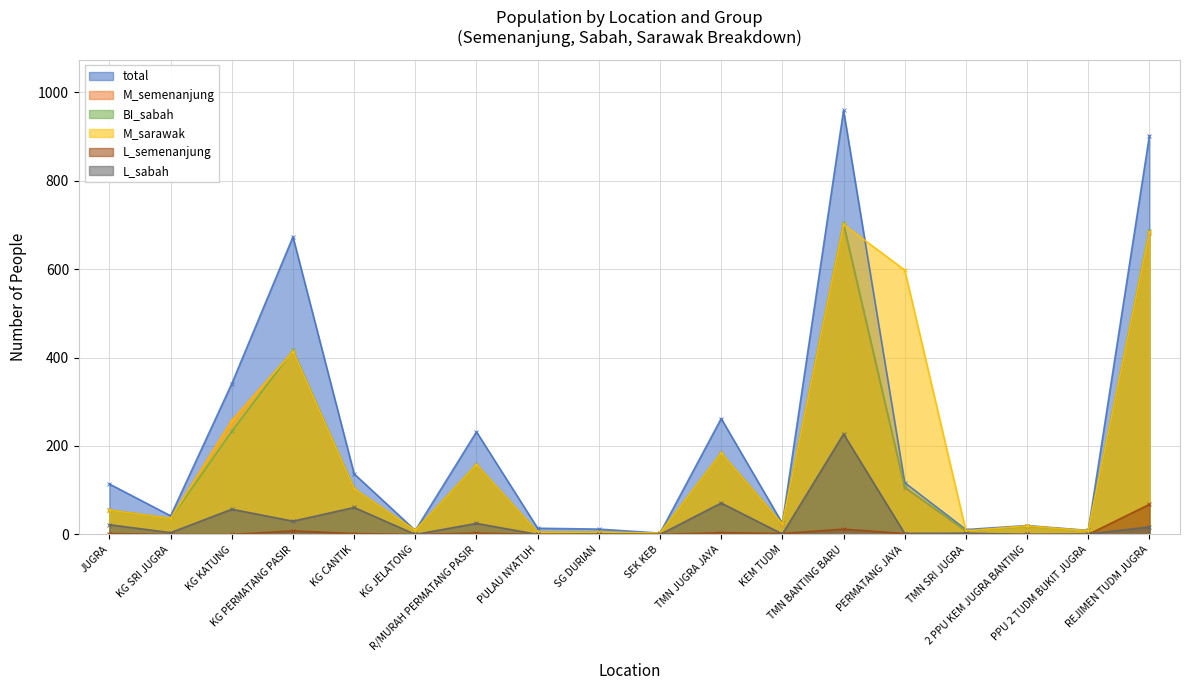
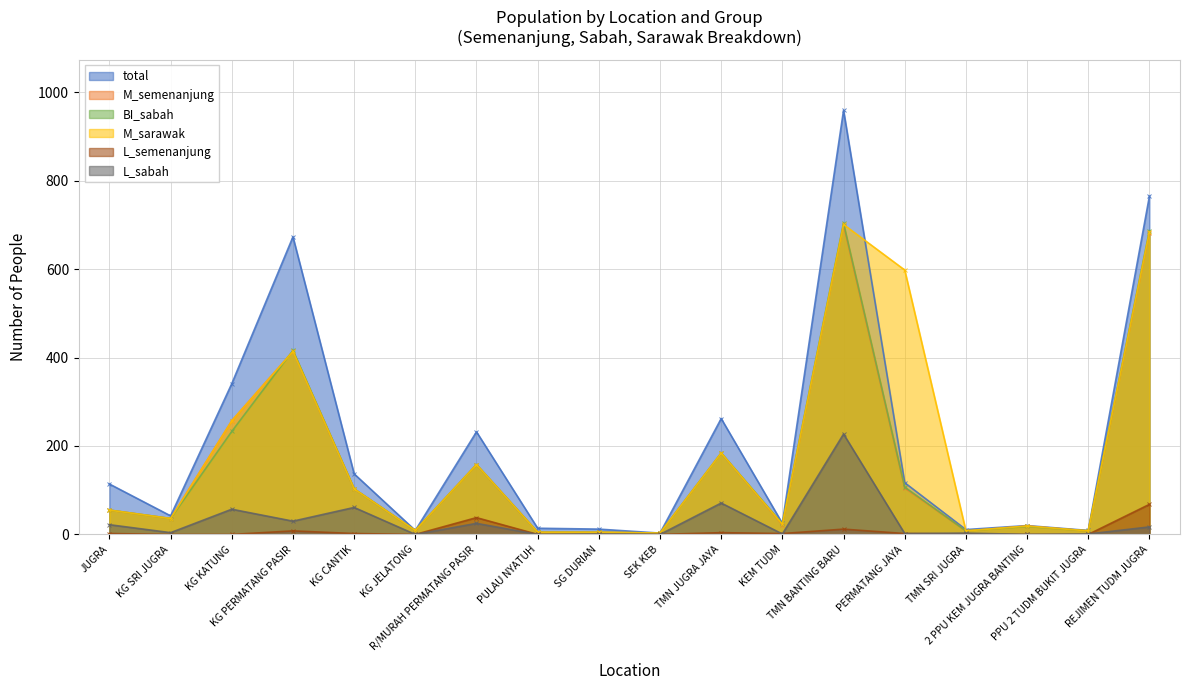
  {
    "total": {
      "JUGRA": 110,
      "KG SRI JUGRA": 40,
      "KG KATUNG": 340,
      "KG PERMATANG PASIR": 670,
      "KG CANTIK": 140,
      "R/MURAH PERMATANG PASIR": 230,
      "PULAU NYATUH": 10,
      "SG DURIAN": 10,
      "TMN JUGRA JAYA": 260,
      "TMN BANTING BARU": 960,
      "PERMATANG JAYA": 120,
-     "REJIMEN TUDM JUGRA": 900
+     "REJIMEN TUDM JUGRA": 770
    },
    "BI_sabah": {
      "KG KATUNG": 230
    },
    "M_sarawak": {
      "PERMATANG JAYA": 600
    },
    "L_semenanjung": {
      "JUGRA": 0,
      "KG KATUNG": 0,
      "KG PERMATANG PASIR": 10,
      "KG CANTIK": 0,
-     "R/MURAH PERMATANG PASIR": 0,
+     "R/MURAH PERMATANG PASIR": 40,
      "TMN JUGRA JAYA": 0,
      "TMN BANTING BARU": 10,
      "REJIMEN TUDM JUGRA": 70
    },
    "L_sabah": {
      "JUGRA": 20,
      "KG KATUNG": 60,
      "KG PERMATANG PASIR": 30,
      "KG CANTIK": 60,
      "R/MURAH PERMATANG PASIR": 30,
      "TMN JUGRA JAYA": 70,
      "TMN BANTING BARU": 230,
      "REJIMEN TUDM JUGRA": 20
    }
  }
